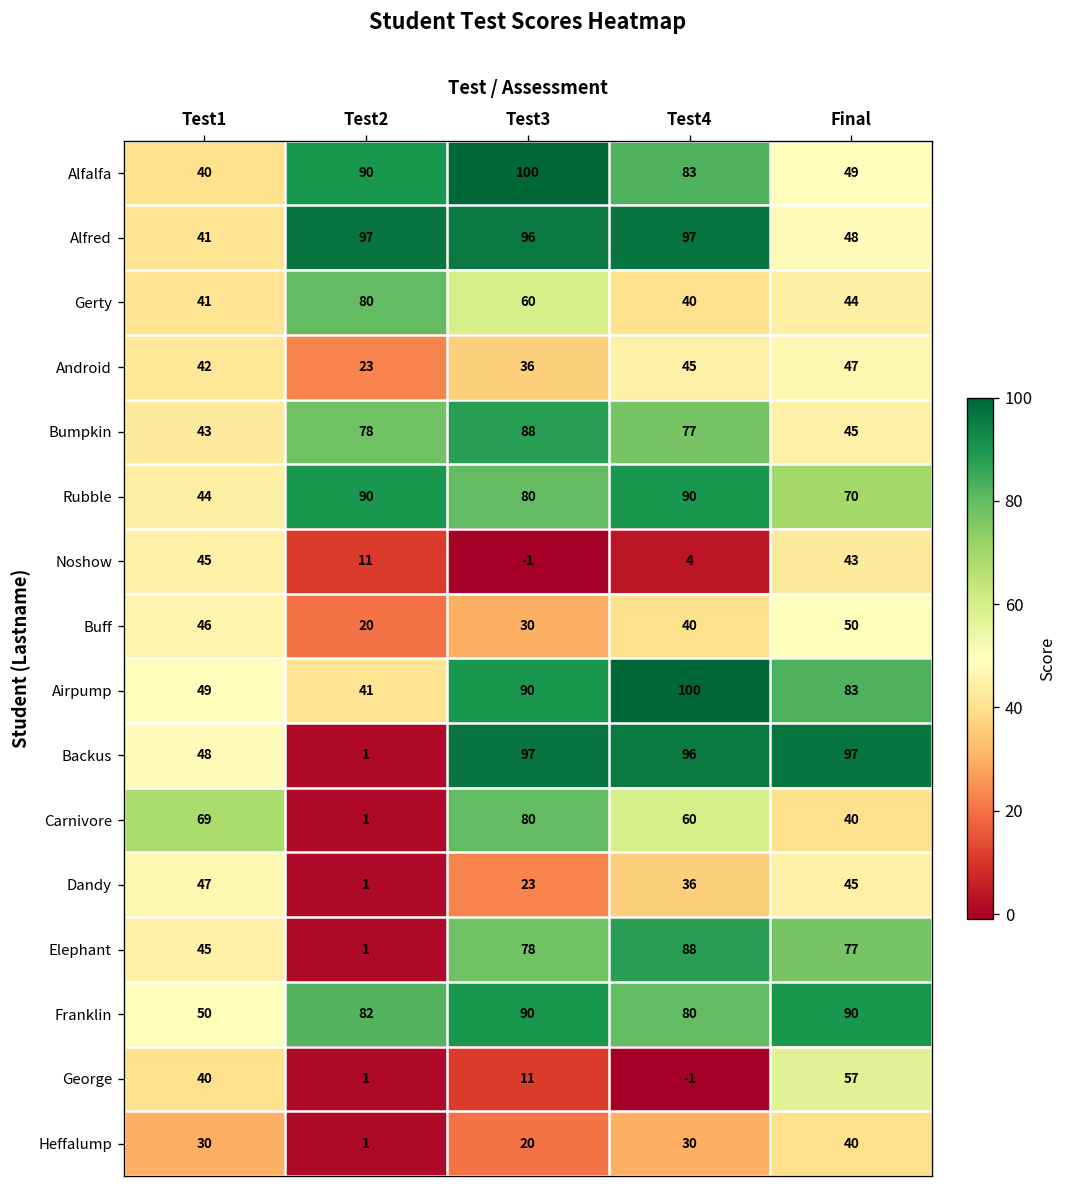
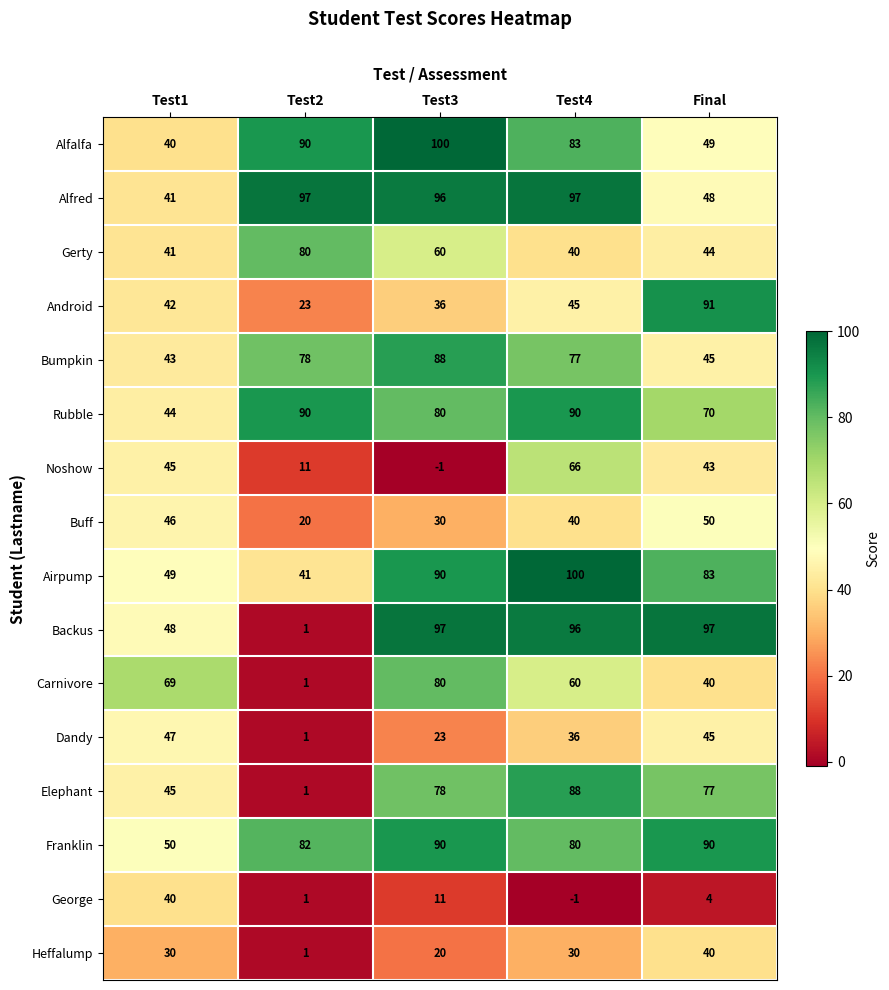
  {
    "Alfalfa": {
      "Test1": 40,
      "Test2": 90,
      "Test3": 100,
      "Test4": 83,
      "Final": 49
    },
    "Alfred": {
      "Test1": 41,
      "Test2": 97,
      "Test3": 96,
      "Test4": 97,
      "Final": 48
    },
    "Gerty": {
      "Test1": 41,
      "Test2": 80,
      "Test3": 60,
      "Test4": 40,
      "Final": 44
    },
    "Android": {
      "Test1": 42,
      "Test2": 23,
      "Test3": 36,
      "Test4": 45,
-     "Final": 47
+     "Final": 91
    },
    "Bumpkin": {
      "Test1": 43,
      "Test2": 78,
      "Test3": 88,
      "Test4": 77,
      "Final": 45
    },
    "Rubble": {
      "Test1": 44,
      "Test2": 90,
      "Test3": 80,
      "Test4": 90,
      "Final": 70
    },
    "Noshow": {
      "Test1": 45,
      "Test2": 11,
      "Test3": -1,
-     "Test4": 4,
+     "Test4": 66,
      "Final": 43
    },
    "Buff": {
      "Test1": 46,
      "Test2": 20,
      "Test3": 30,
      "Test4": 40,
      "Final": 50
    },
    "Airpump": {
      "Test1": 49,
      "Test2": 41,
      "Test3": 90,
      "Test4": 100,
      "Final": 83
    },
    "Backus": {
      "Test1": 48,
      "Test2": 1,
      "Test3": 97,
      "Test4": 96,
      "Final": 97
    },
    "Carnivore": {
      "Test1": 69,
      "Test2": 1,
      "Test3": 80,
      "Test4": 60,
      "Final": 40
    },
    "Dandy": {
      "Test1": 47,
      "Test2": 1,
      "Test3": 23,
      "Test4": 36,
      "Final": 45
    },
    "Elephant": {
      "Test1": 45,
      "Test2": 1,
      "Test3": 78,
      "Test4": 88,
      "Final": 77
    },
    "Franklin": {
      "Test1": 50,
      "Test2": 82,
      "Test3": 90,
      "Test4": 80,
      "Final": 90
    },
    "George": {
      "Test1": 40,
      "Test2": 1,
      "Test3": 11,
      "Test4": -1,
-     "Final": 57
+     "Final": 4
    },
    "Heffalump": {
      "Test1": 30,
      "Test2": 1,
      "Test3": 20,
      "Test4": 30,
      "Final": 40
    }
  }
